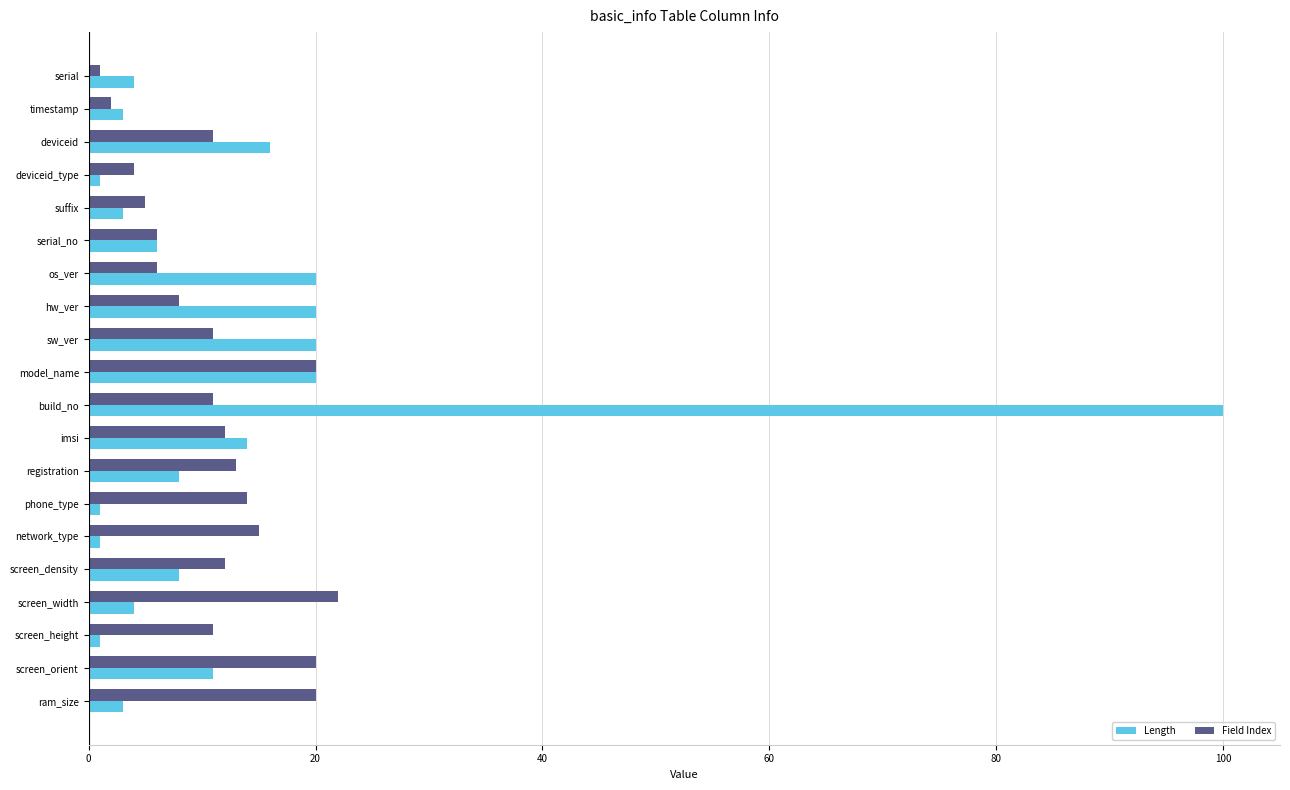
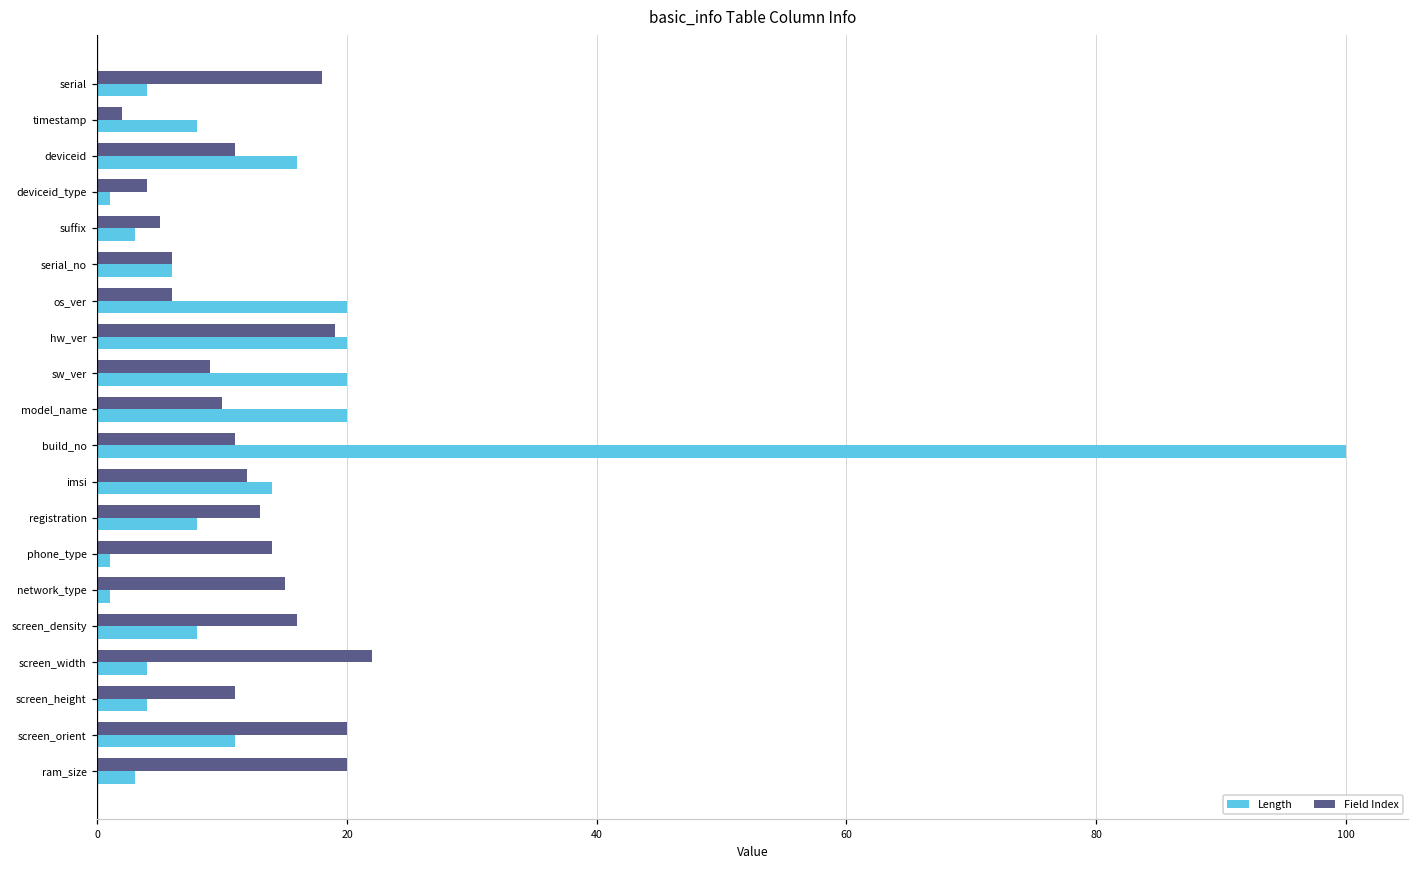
  {
    "Length": {
      "serial": 4,
-     "timestamp": 3,
+     "timestamp": 8,
      "deviceid": 16,
      "deviceid_type": 1,
      "suffix": 3,
      "serial_no": 6,
      "os_ver": 20,
      "hw_ver": 20,
      "sw_ver": 20,
      "model_name": 20,
      "build_no": 100,
      "imsi": 14,
      "registration": 8,
      "phone_type": 1,
      "network_type": 1,
      "screen_density": 8,
      "screen_width": 4,
-     "screen_height": 1,
+     "screen_height": 4,
      "screen_orient": 11,
      "ram_size": 3
    },
    "Field Index": {
-     "serial": 1,
+     "serial": 18,
      "timestamp": 2,
      "deviceid": 11,
      "deviceid_type": 4,
      "suffix": 5,
      "serial_no": 6,
      "os_ver": 6,
-     "hw_ver": 8,
-     "sw_ver": 11,
-     "model_name": 20,
+     "hw_ver": 19,
+     "sw_ver": 9,
+     "model_name": 10,
      "build_no": 11,
      "imsi": 12,
      "registration": 13,
      "phone_type": 14,
      "network_type": 15,
-     "screen_density": 12,
+     "screen_density": 16,
      "screen_width": 22,
      "screen_height": 11,
      "screen_orient": 20,
      "ram_size": 20
    }
  }
